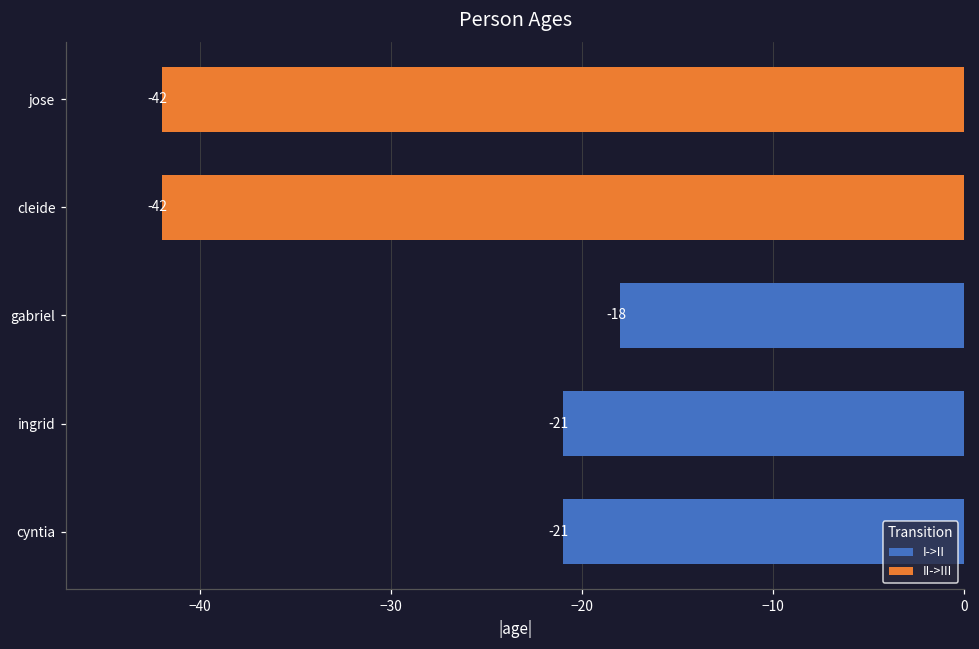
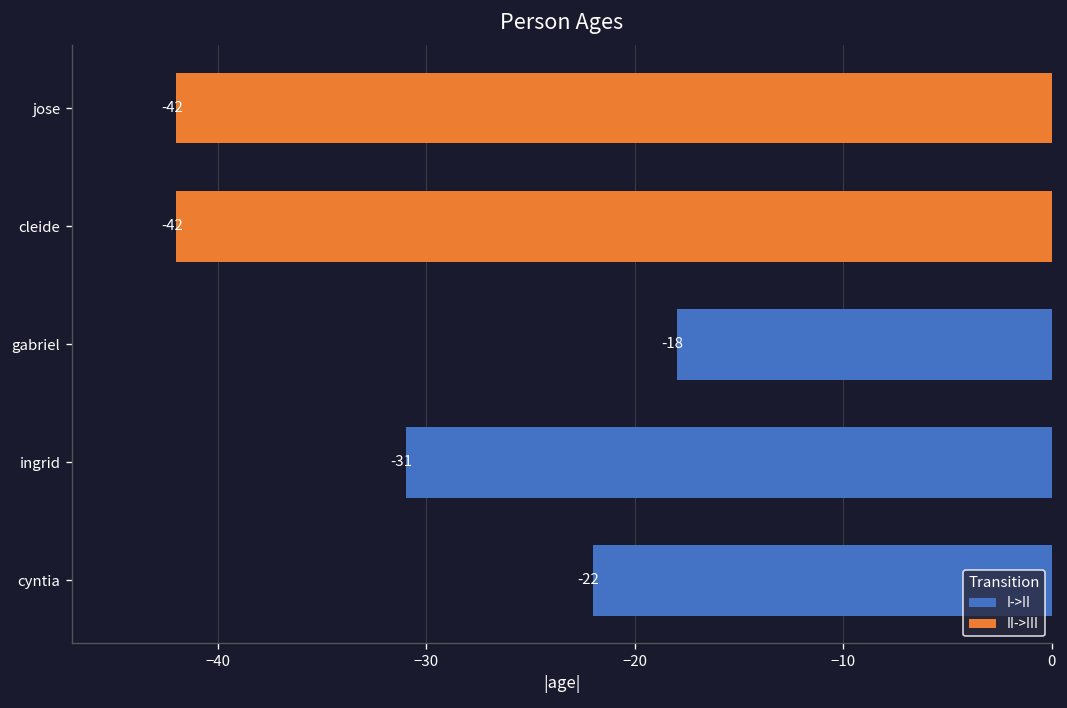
  {
    "jose": -42,
    "cleide": -42,
    "gabriel": -18,
-   "ingrid": -21,
-   "cyntia": -21
+   "ingrid": -31,
+   "cyntia": -22
  }
